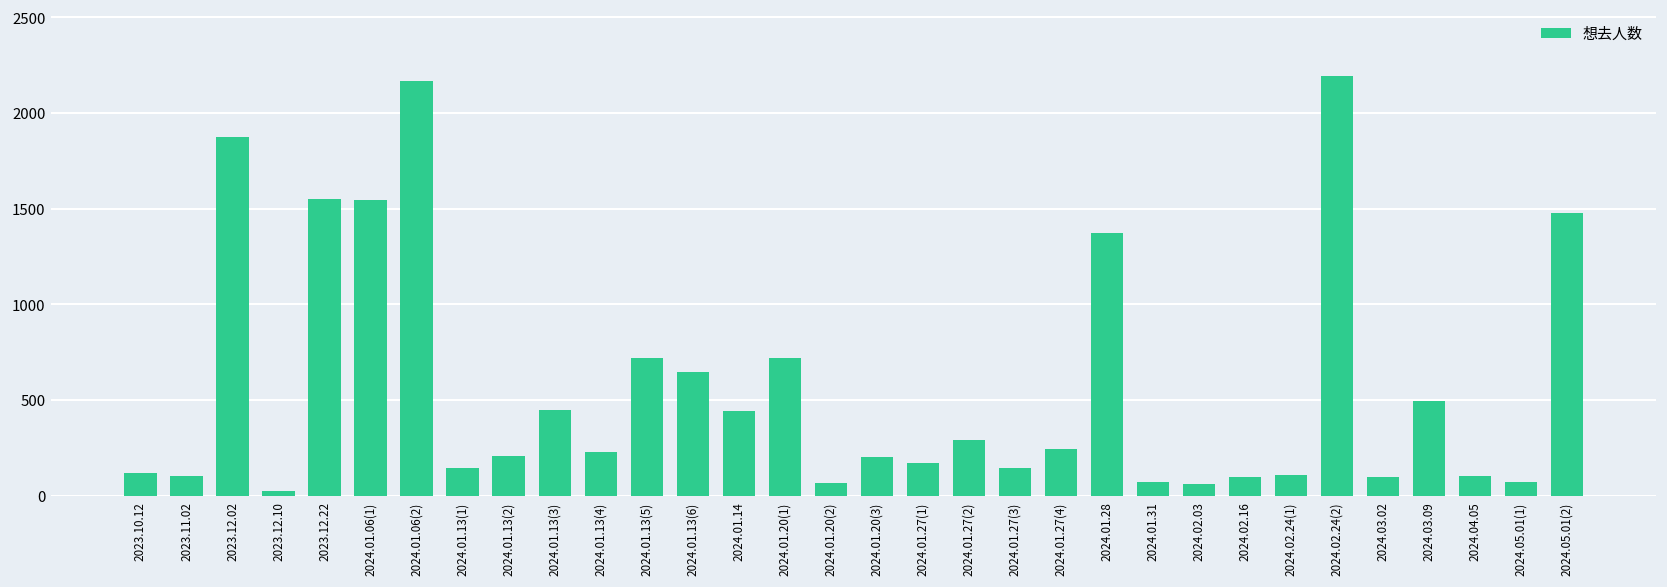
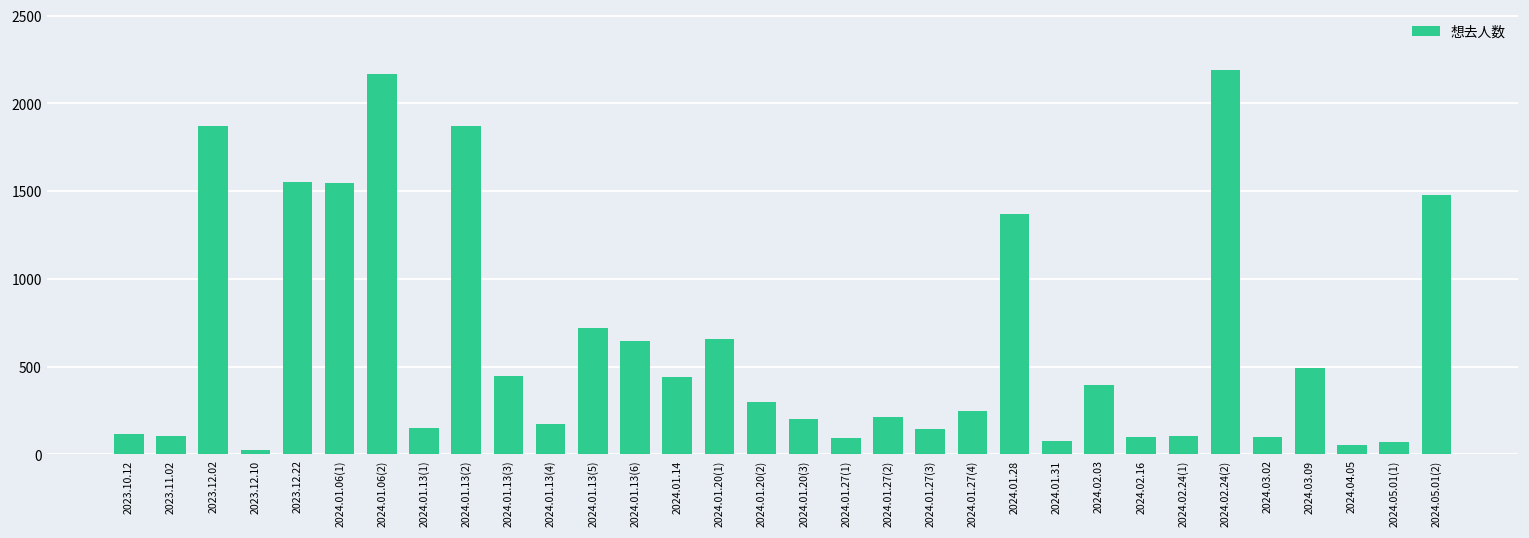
  {
    "2023.10.12": 120,
    "2023.11.02": 110,
    "2023.12.02": 1870,
    "2023.12.10": 20,
    "2023.12.22": 1550,
    "2024.01.06(1)": 1550,
    "2024.01.06(2)": 2170,
    "2024.01.13(1)": 150,
-   "2024.01.13(2)": 210,
+   "2024.01.13(2)": 1870,
    "2024.01.13(3)": 450,
-   "2024.01.13(4)": 230,
+   "2024.01.13(4)": 170,
    "2024.01.13(5)": 720,
    "2024.01.13(6)": 650,
    "2024.01.14": 440,
-   "2024.01.20(1)": 720,
-   "2024.01.20(2)": 70,
+   "2024.01.20(1)": 660,
+   "2024.01.20(2)": 300,
    "2024.01.20(3)": 200,
-   "2024.01.27(1)": 170,
-   "2024.01.27(2)": 290,
+   "2024.01.27(1)": 90,
+   "2024.01.27(2)": 210,
    "2024.01.27(3)": 150,
    "2024.01.27(4)": 250,
    "2024.01.28": 1370,
    "2024.01.31": 70,
-   "2024.02.03": 60,
+   "2024.02.03": 400,
    "2024.02.16": 100,
    "2024.02.24(1)": 110,
    "2024.02.24(2)": 2190,
    "2024.03.02": 100,
    "2024.03.09": 490,
-   "2024.04.05": 100,
+   "2024.04.05": 50,
    "2024.05.01(1)": 70,
    "2024.05.01(2)": 1480
  }
